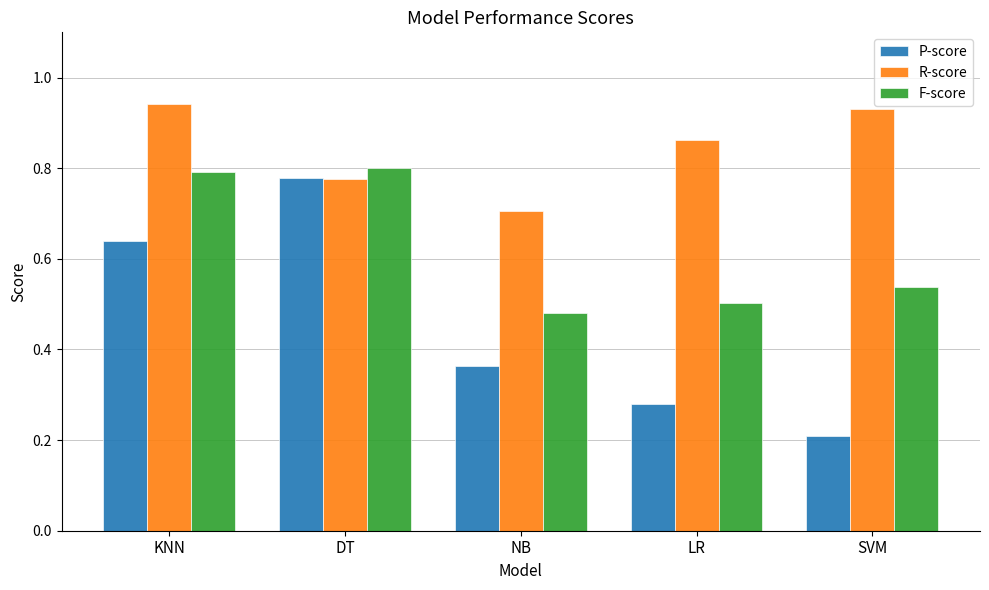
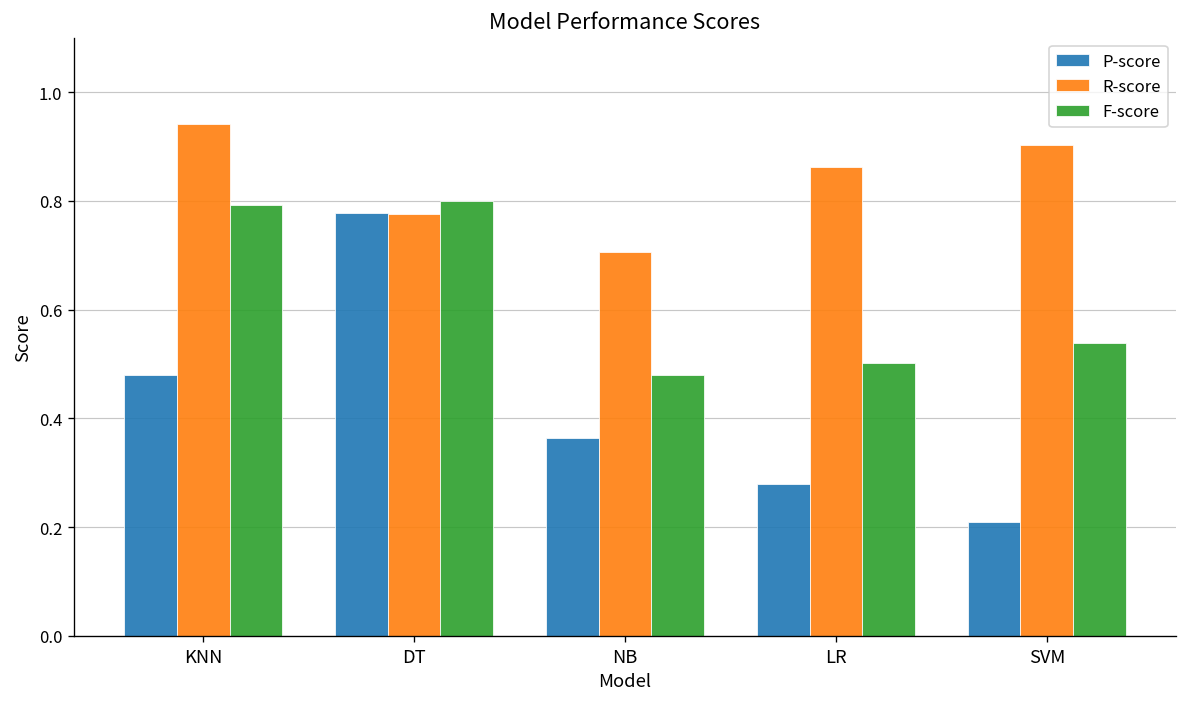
  {
    "P-score": {
-     "KNN": 0.64,
+     "KNN": 0.48,
      "DT": 0.78,
      "NB": 0.36,
      "LR": 0.28,
      "SVM": 0.21
    },
    "R-score": {
      "KNN": 0.94,
      "DT": 0.78,
      "NB": 0.71,
      "LR": 0.86,
-     "SVM": 0.93
+     "SVM": 0.90
    },
    "F-score": {
      "KNN": 0.79,
      "DT": 0.80,
      "NB": 0.48,
      "LR": 0.50,
      "SVM": 0.54
    }
  }
